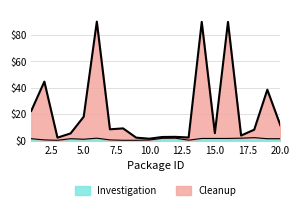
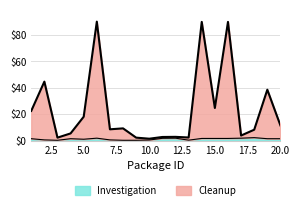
  {
    "Cleanup": {
      "5.0": "$17",
-     "15.0": "$4",
+     "15.0": "$23",
      "20.0": "$10"
    },
    "Investigation": {
      "5.0": "$1",
      "15.0": "$2",
      "20.0": "$2"
    }
  }
